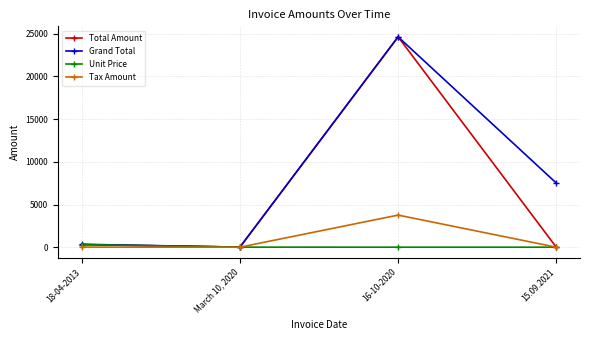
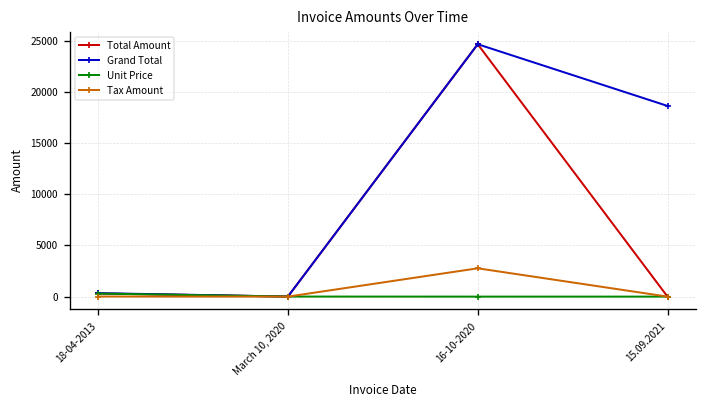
  {
    "Grand Total": {
-     "15.09.2021": 8000
+     "15.09.2021": 19000
    },
    "Unit Price": {
      "16-10-2020": 0
    },
    "Tax Amount": {
-     "16-10-2020": 4000
+     "16-10-2020": 3000
    }
  }
